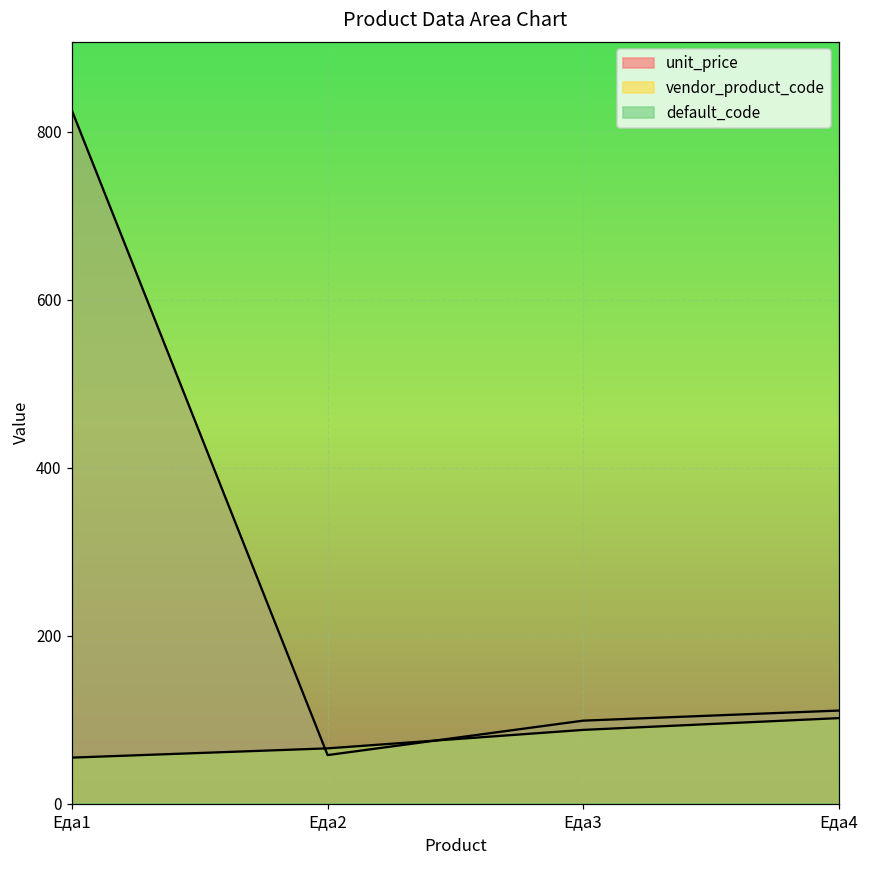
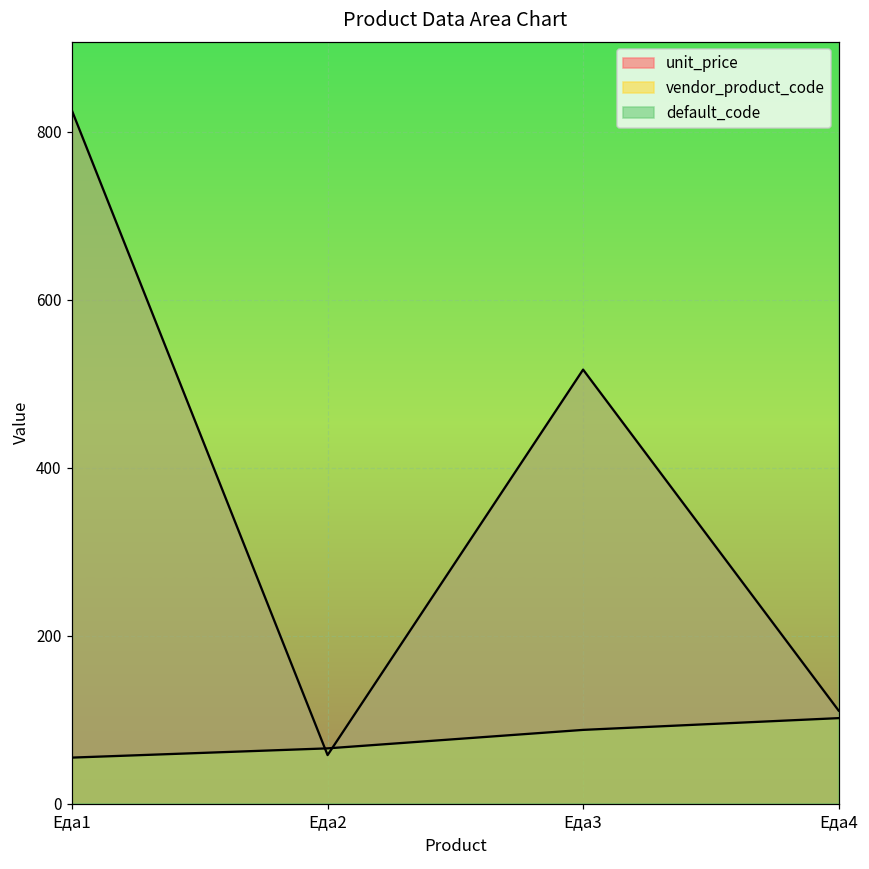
  {
    "unit_price": {
      "Еда1": 830,
      "Еда2": 60,
-     "Еда3": 100,
+     "Еда3": 520,
      "Еда4": 110
    },
    "vendor_product_code": {
      "Еда1": 60,
      "Еда2": 70,
      "Еда3": 90,
      "Еда4": 100
    }
  }
